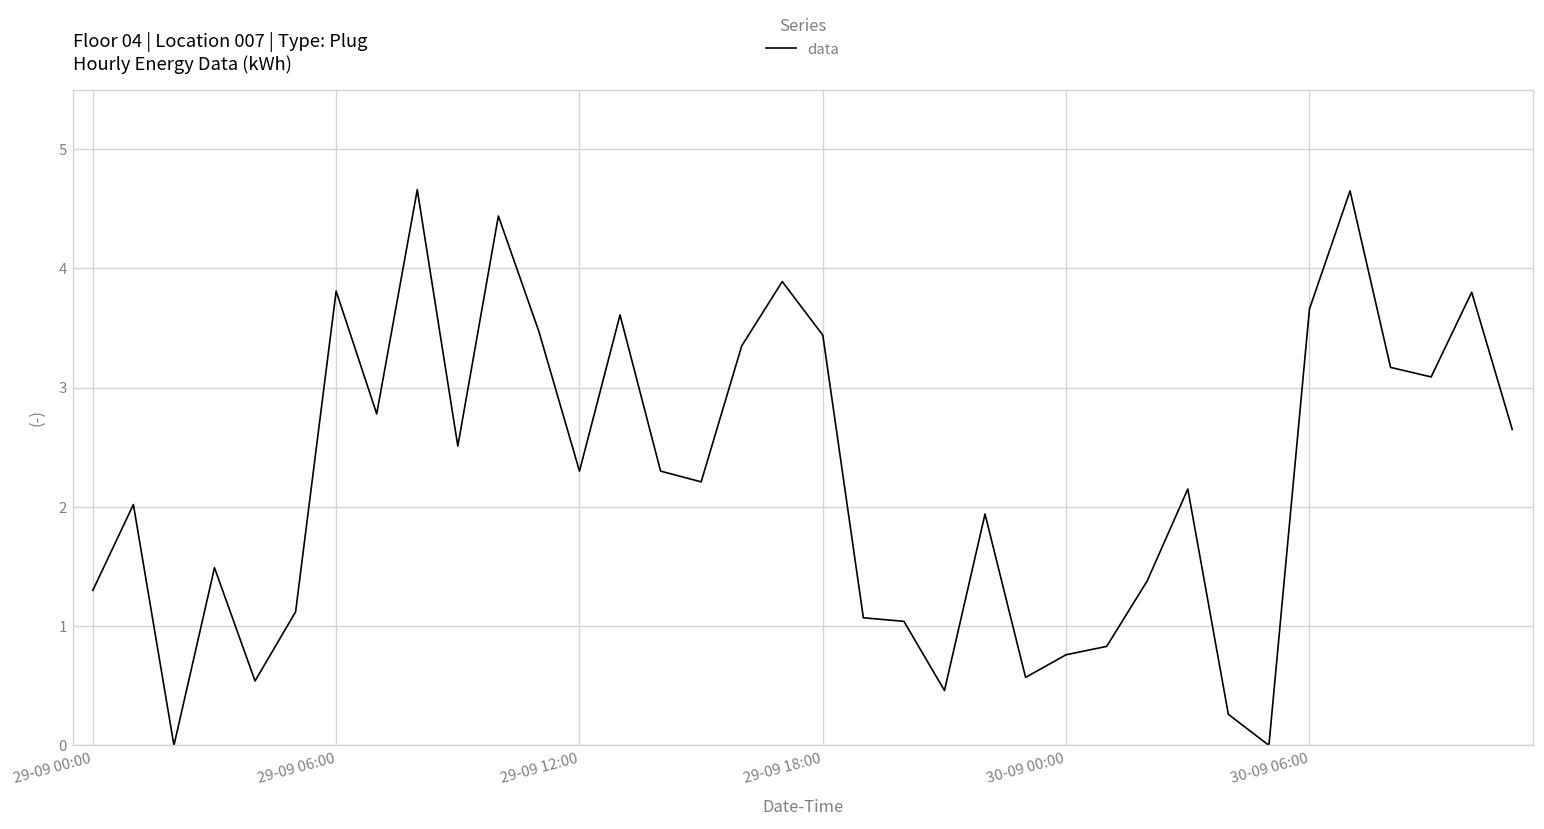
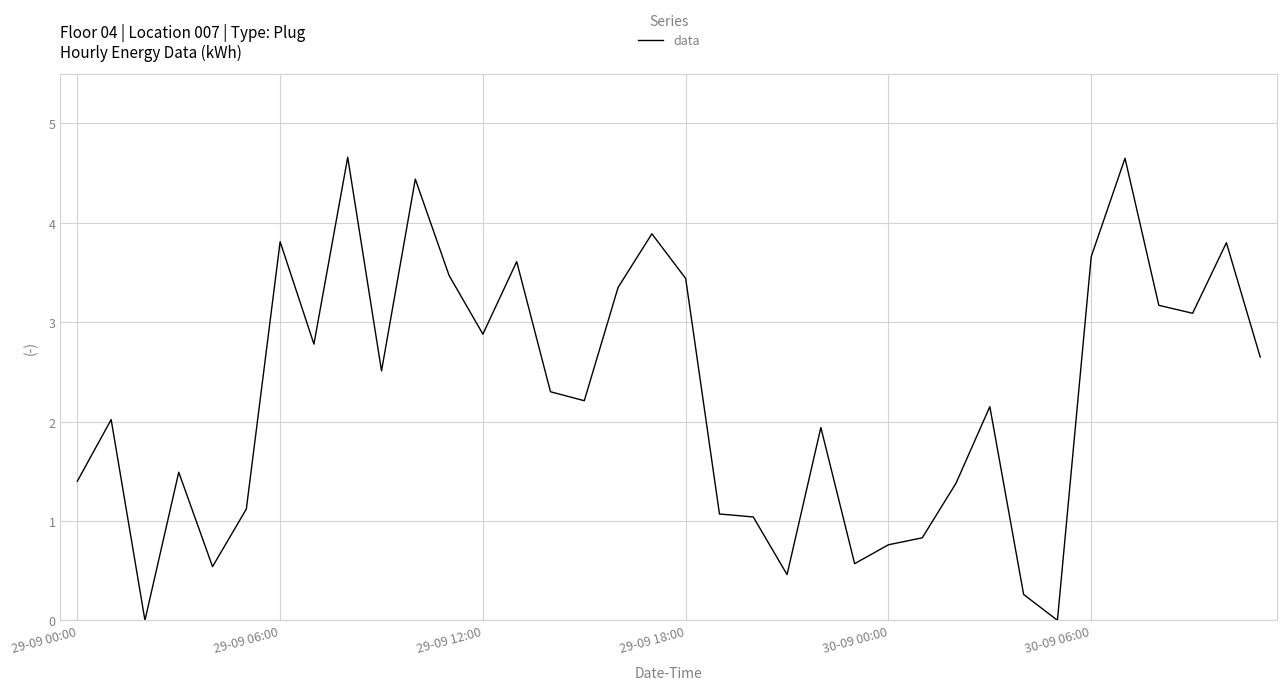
  {
-   "29-09 00:00": 1.3,
+   "29-09 00:00": 1.4,
    "29-09 06:00": 3.8,
-   "29-09 12:00": 2.3,
+   "29-09 12:00": 2.9,
    "29-09 18:00": 3.4,
    "30-09 00:00": 0.8,
    "30-09 06:00": 3.7
  }
